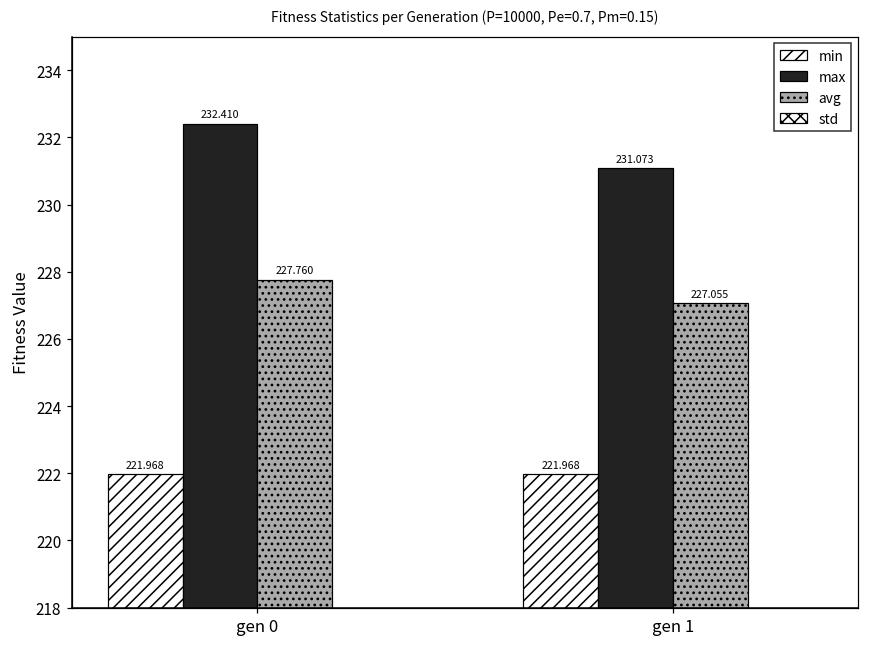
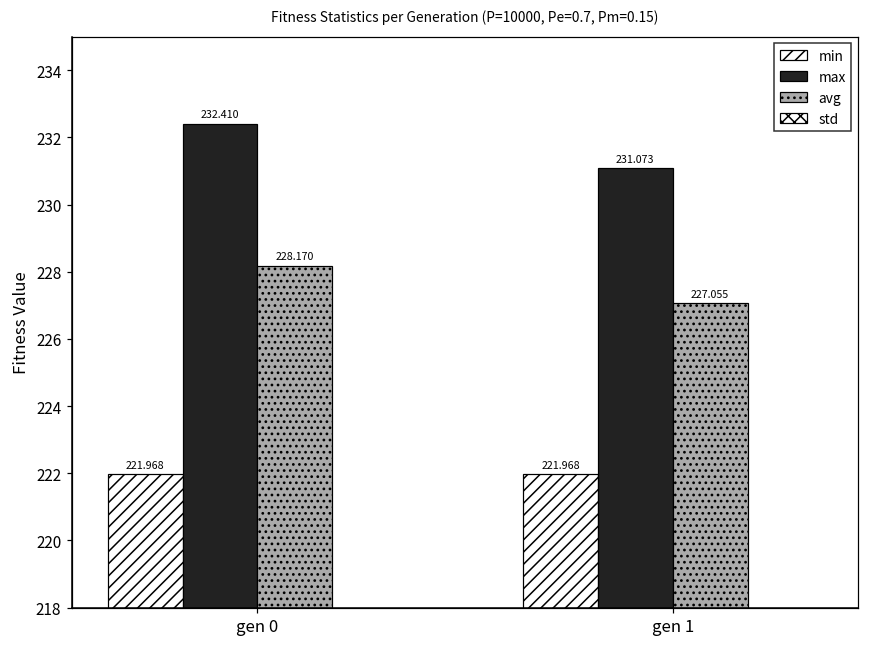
  {
    "max": {
      "gen 0": 232.410,
      "gen 1": 231.073
    },
    "avg": {
-     "gen 0": 227.760,
+     "gen 0": 228.170,
      "gen 1": 227.055
    }
  }
